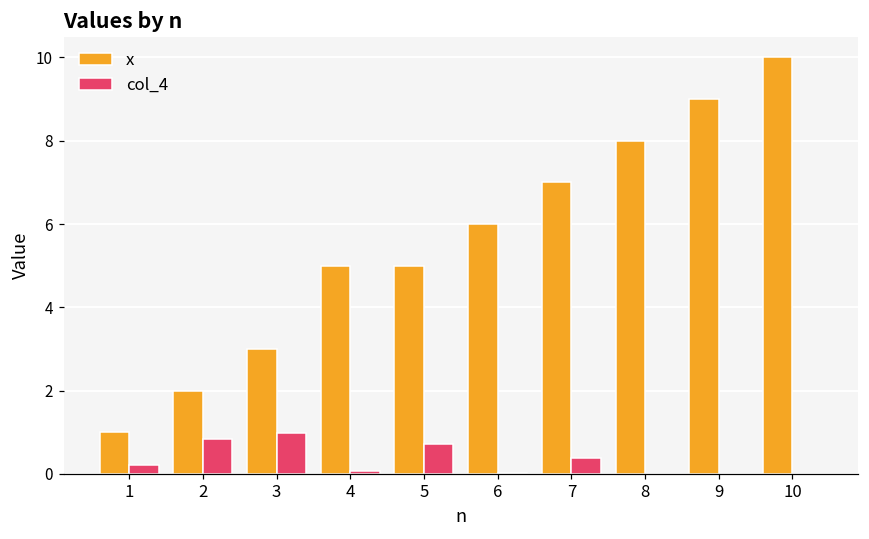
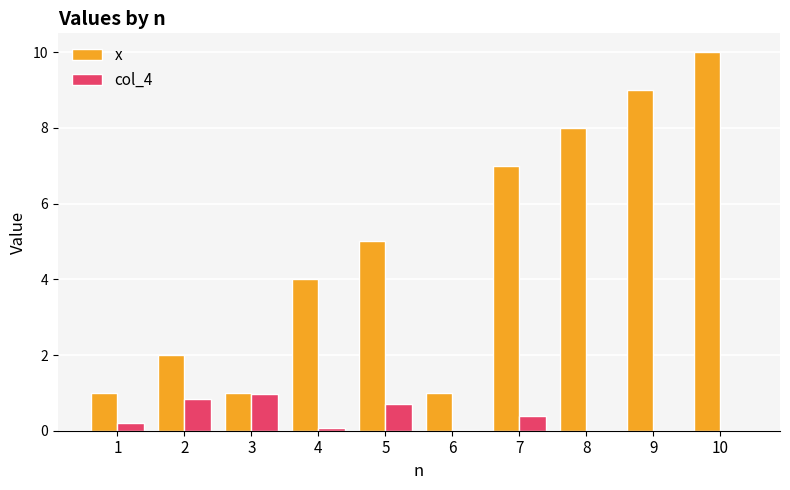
  {
    "x": {
      "1": 1,
      "2": 2,
-     "3": 3,
-     "4": 5,
+     "3": 1,
+     "4": 4,
      "5": 5,
-     "6": 6,
+     "6": 1,
      "7": 7,
      "8": 8,
      "9": 9,
      "10": 10
    },
    "col_4": {
      "1": 0.2,
      "2": 0.8,
      "3": 1,
      "5": 0.7,
      "7": 0.4
    }
  }
